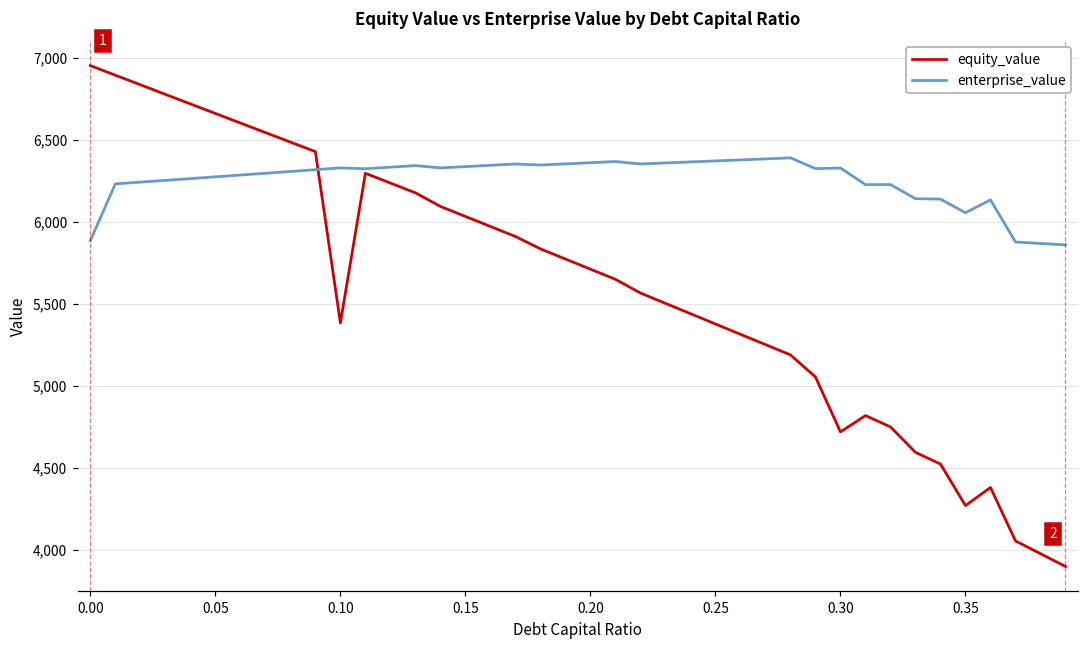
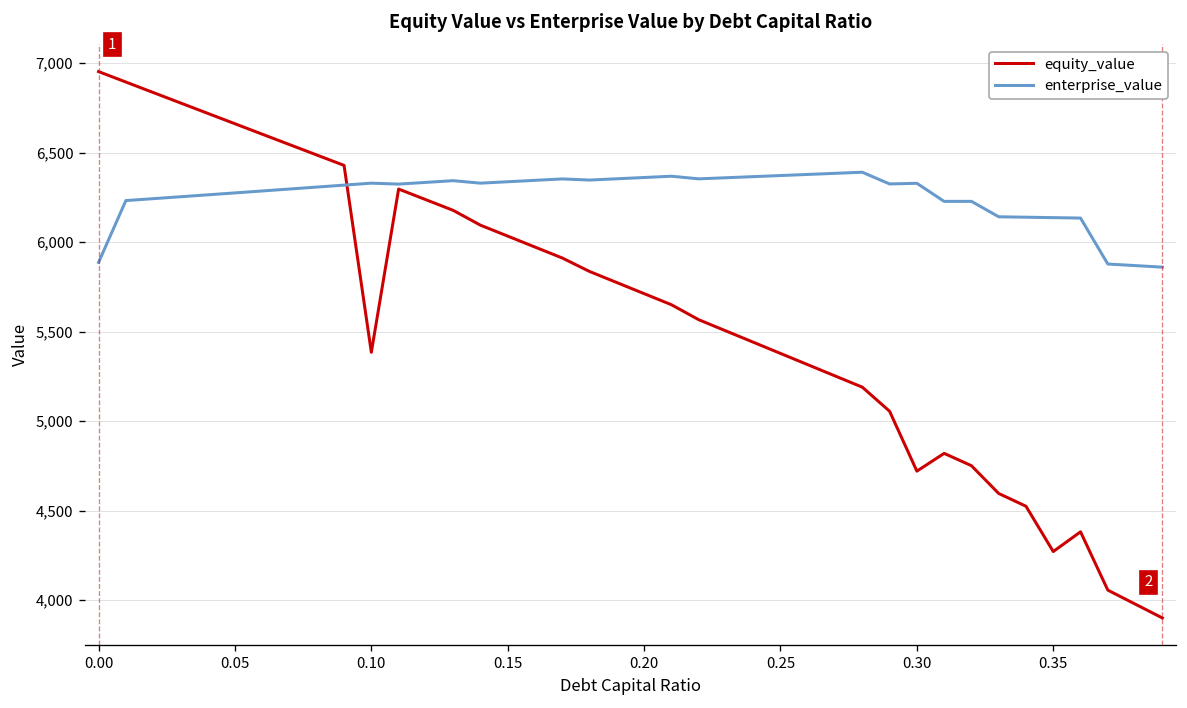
  {
    "equity_value": {
      "0.05": "6,660",
      "0.10": "5,380",
      "0.15": "6,030",
      "0.20": "5,710",
      "0.25": "5,380",
      "0.30": "4,720",
      "0.35": "4,270"
    },
    "enterprise_value": {
      "0.00": "5,890",
      "0.05": "6,280",
      "0.10": "6,330",
      "0.15": "6,340",
      "0.20": "6,360",
      "0.25": "6,370",
      "0.30": "6,330",
-     "0.35": "6,060"
+     "0.35": "6,140"
    }
  }
